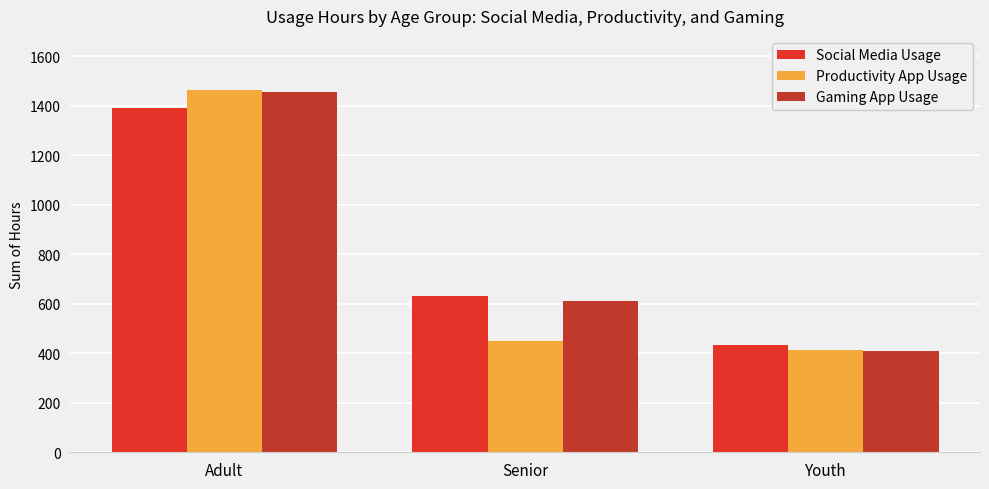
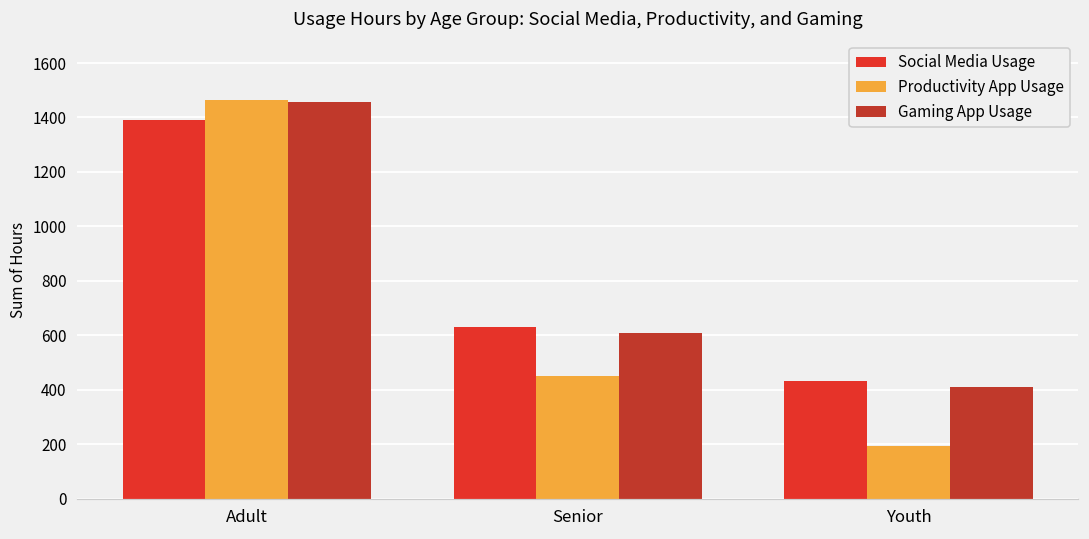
  {
    "Productivity App Usage": {
      "Adult": 1460,
      "Senior": 450,
-     "Youth": 420
+     "Youth": 190
    }
  }
